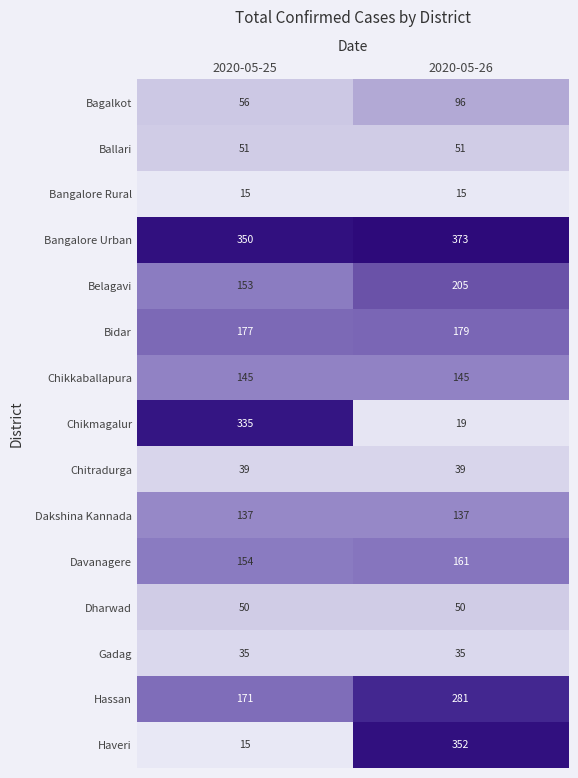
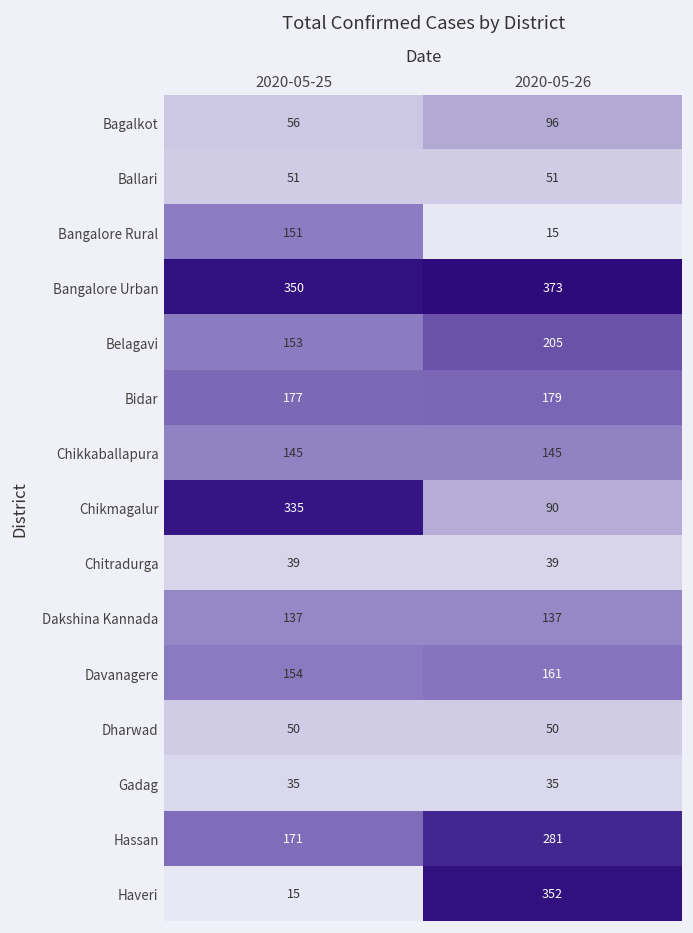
  {
    "Bagalkot": {
      "2020-05-25": 56,
      "2020-05-26": 96
    },
    "Ballari": {
      "2020-05-25": 51,
      "2020-05-26": 51
    },
    "Bangalore Rural": {
-     "2020-05-25": 15,
+     "2020-05-25": 151,
      "2020-05-26": 15
    },
    "Bangalore Urban": {
      "2020-05-25": 350,
      "2020-05-26": 373
    },
    "Belagavi": {
      "2020-05-25": 153,
      "2020-05-26": 205
    },
    "Bidar": {
      "2020-05-25": 177,
      "2020-05-26": 179
    },
    "Chikkaballapura": {
      "2020-05-25": 145,
      "2020-05-26": 145
    },
    "Chikmagalur": {
      "2020-05-25": 335,
-     "2020-05-26": 19
+     "2020-05-26": 90
    },
    "Chitradurga": {
      "2020-05-25": 39,
      "2020-05-26": 39
    },
    "Dakshina Kannada": {
      "2020-05-25": 137,
      "2020-05-26": 137
    },
    "Davanagere": {
      "2020-05-25": 154,
      "2020-05-26": 161
    },
    "Dharwad": {
      "2020-05-25": 50,
      "2020-05-26": 50
    },
    "Gadag": {
      "2020-05-25": 35,
      "2020-05-26": 35
    },
    "Hassan": {
      "2020-05-25": 171,
      "2020-05-26": 281
    },
    "Haveri": {
      "2020-05-25": 15,
      "2020-05-26": 352
    }
  }
